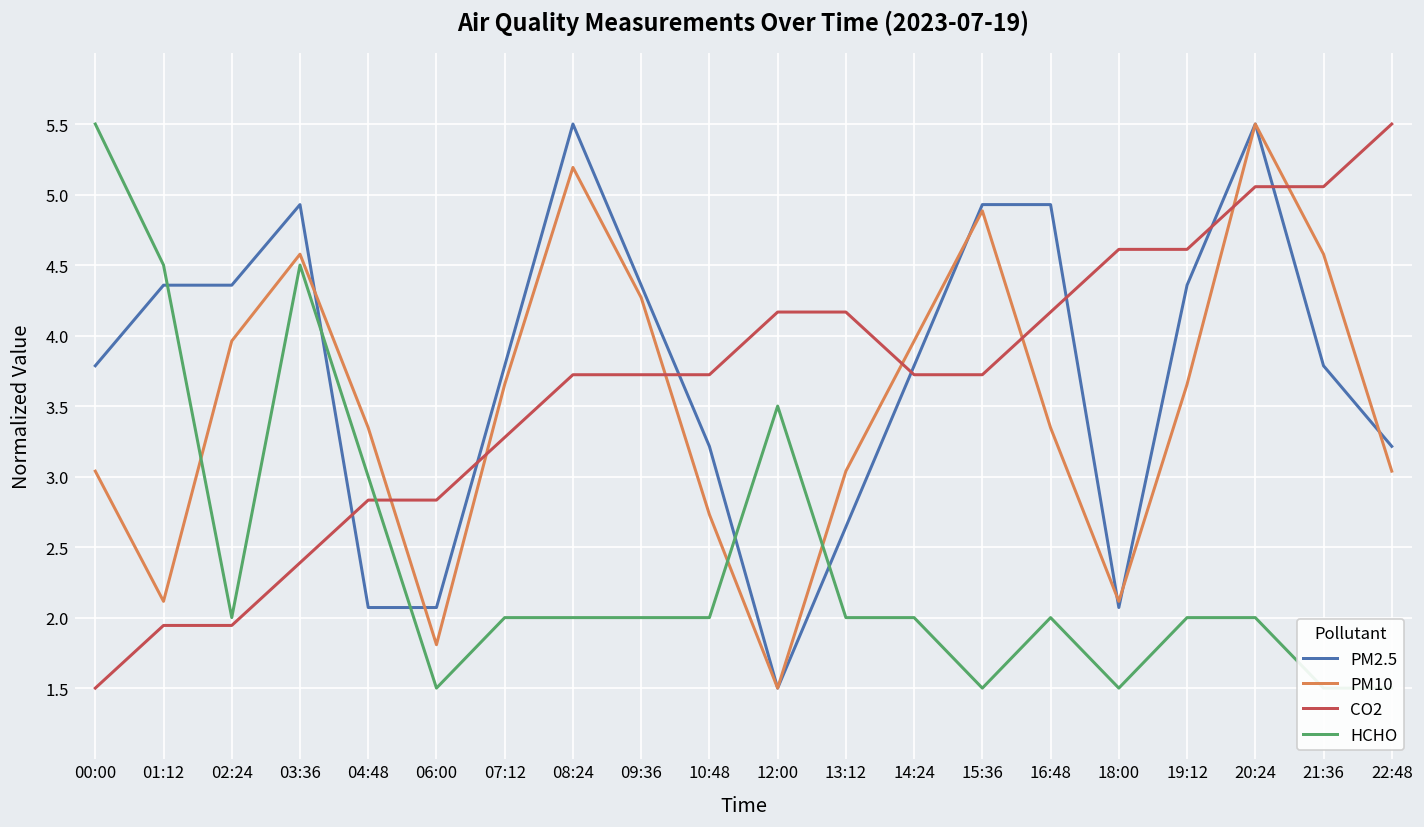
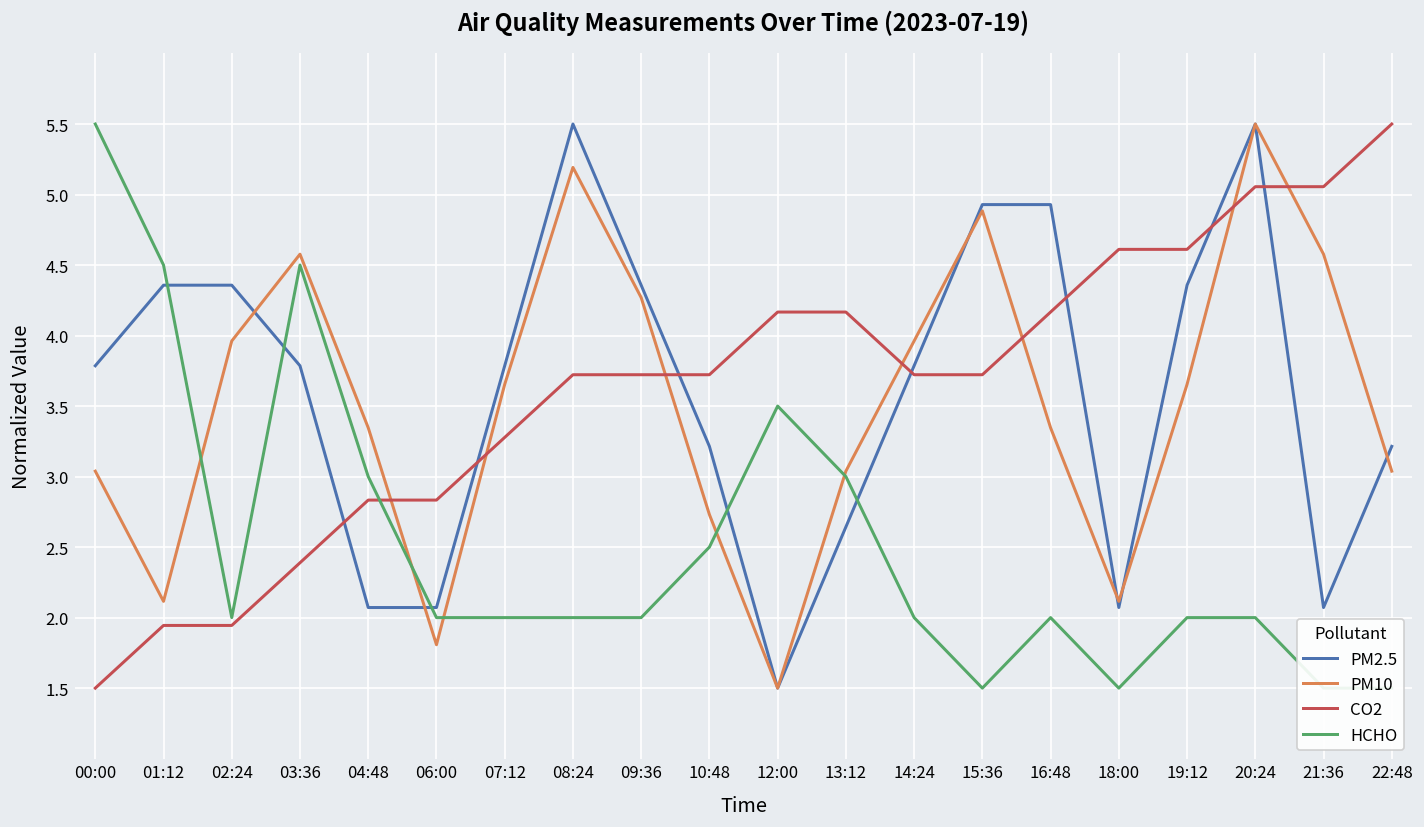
  {
    "PM2.5": {
      "00:00": 3.79,
      "01:12": 4.36,
      "02:24": 4.36,
-     "03:36": 4.93,
+     "03:36": 3.79,
      "04:48": 2.07,
      "06:00": 2.07,
      "07:12": 3.79,
      "08:24": 5.50,
      "09:36": 4.36,
      "10:48": 3.21,
      "13:12": 2.64,
      "14:24": 3.79,
      "15:36": 4.93,
      "16:48": 4.93,
      "18:00": 2.07,
      "19:12": 4.36,
-     "21:36": 3.79,
+     "21:36": 2.07,
      "22:48": 3.21
    },
    "HCHO": {
      "00:00": 5.50,
      "01:12": 4.50,
      "02:24": 2.00,
      "03:36": 4.50,
      "04:48": 3.00,
-     "06:00": 1.50,
+     "06:00": 2.00,
      "07:12": 2.00,
      "08:24": 2.00,
      "09:36": 2.00,
-     "10:48": 2.00,
+     "10:48": 2.50,
      "12:00": 3.50,
-     "13:12": 2.00,
+     "13:12": 3.00,
      "14:24": 2.00,
      "15:36": 1.50,
      "16:48": 2.00,
      "18:00": 1.50,
      "19:12": 2.00,
      "20:24": 2.00
    }
  }
